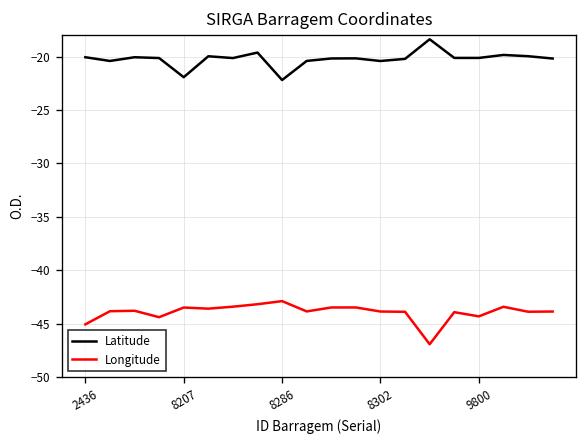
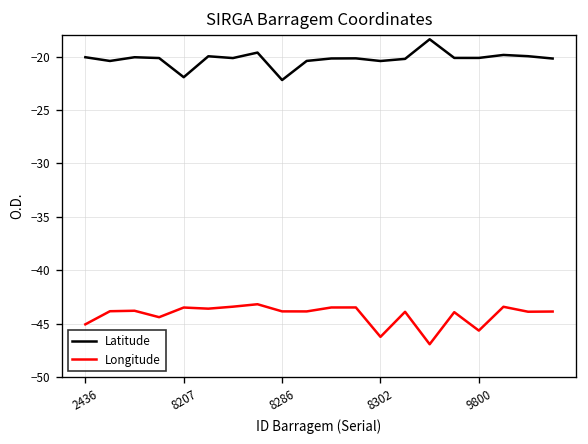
  {
    "Latitude": {
      "2436": -20,
      "8207": -22,
      "8286": -22,
      "8302": -20,
      "9800": -20
    },
    "Longitude": {
      "2436": -45,
      "8207": -43,
-     "8286": -43,
-     "8302": -44,
-     "9800": -44
+     "8286": -44,
+     "8302": -46,
+     "9800": -46
    }
  }
